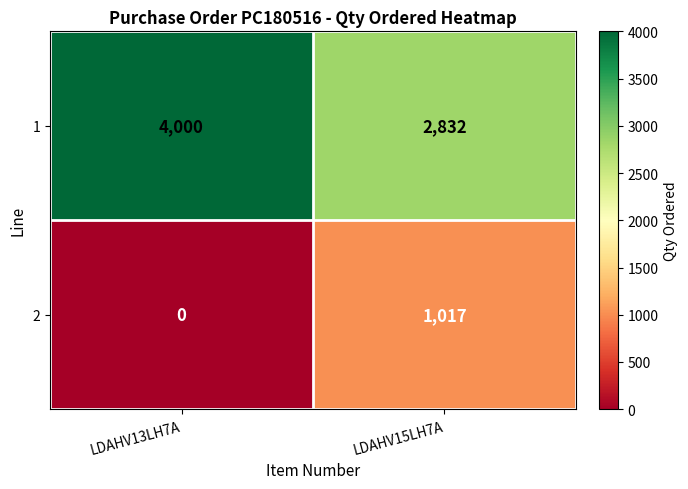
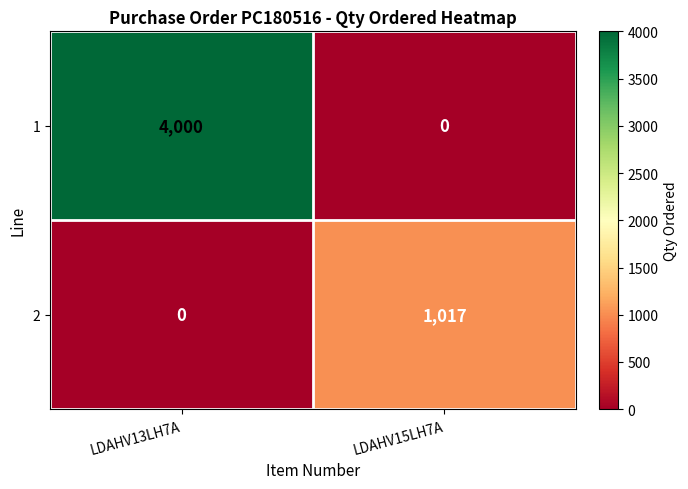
  {
    "1": {
      "LDAHV13LH7A": "4,000",
-     "LDAHV15LH7A": "2,832"
+     "LDAHV15LH7A": "0"
    },
    "2": {
      "LDAHV13LH7A": "0",
      "LDAHV15LH7A": "1,017"
    }
  }
